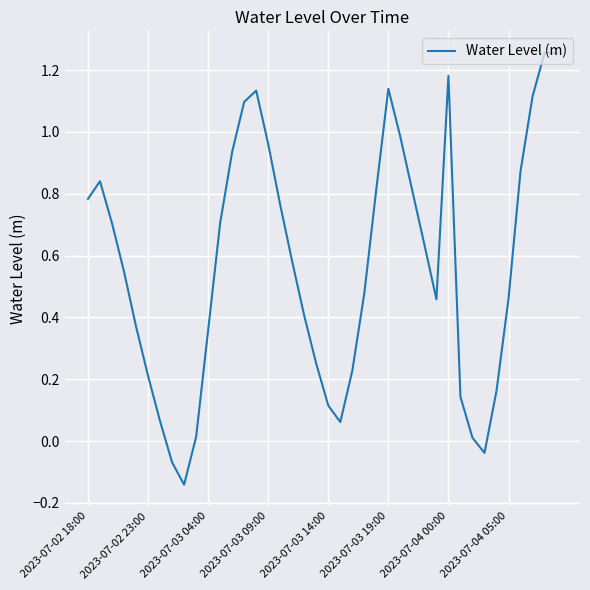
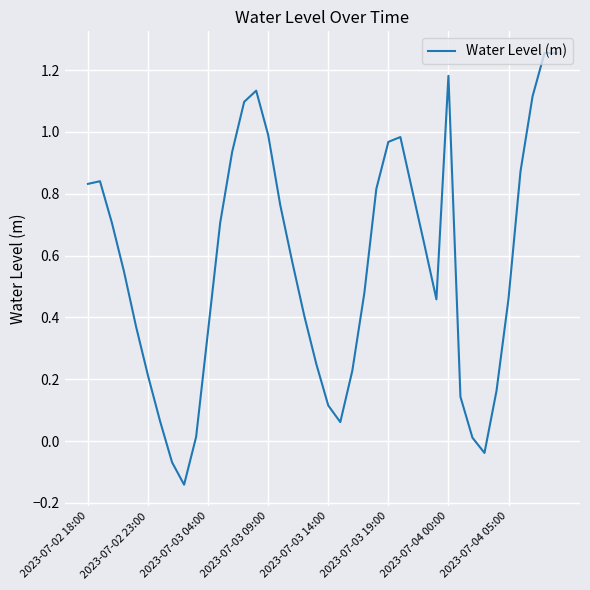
  {
-   "2023-07-02 18:00": 0.78,
+   "2023-07-02 18:00": 0.83,
    "2023-07-02 23:00": 0.21,
    "2023-07-03 04:00": 0.36,
-   "2023-07-03 09:00": 0.96,
+   "2023-07-03 09:00": 0.99,
    "2023-07-03 14:00": 0.12,
-   "2023-07-03 19:00": 1.14,
+   "2023-07-03 19:00": 0.97,
    "2023-07-04 00:00": 1.18,
    "2023-07-04 05:00": 0.46
  }
